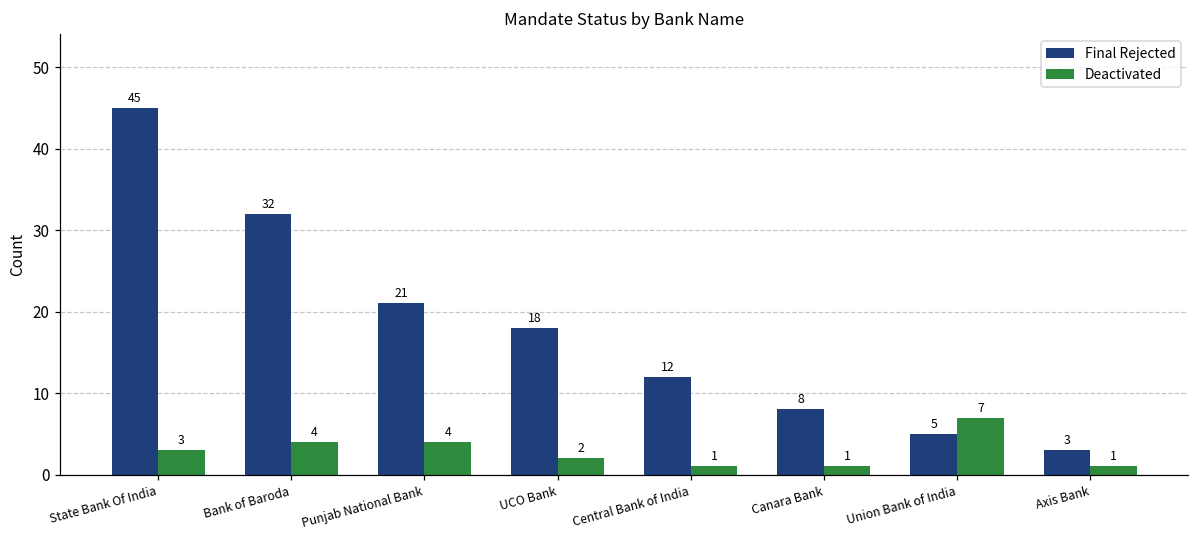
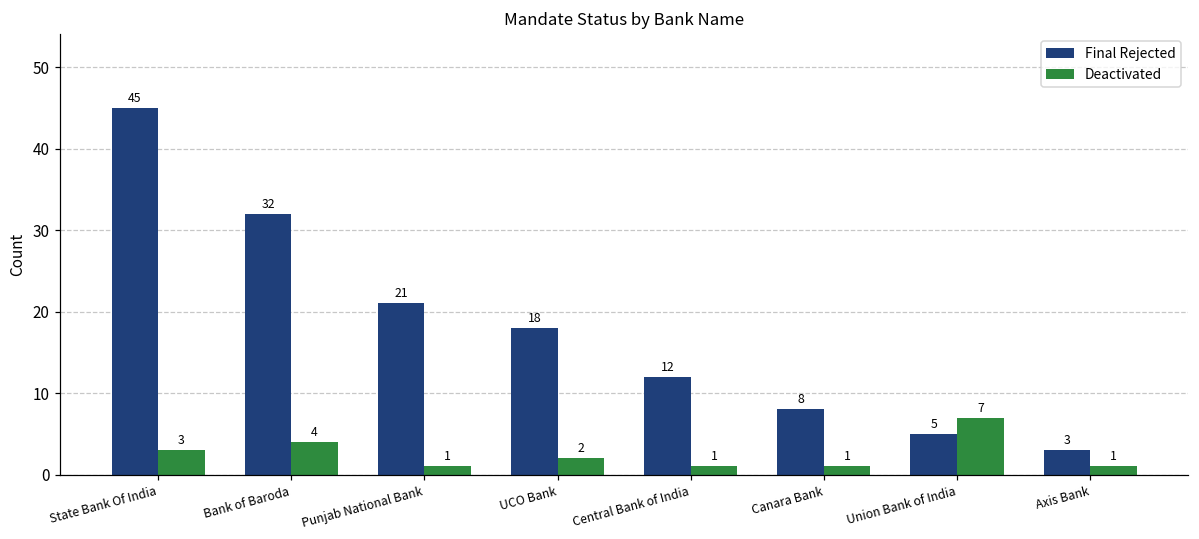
  {
    "Final Rejected": {
      "State Bank Of India": 45,
      "Bank of Baroda": 32,
      "Punjab National Bank": 21,
      "UCO Bank": 18,
      "Central Bank of India": 12,
      "Canara Bank": 8,
      "Union Bank of India": 5,
      "Axis Bank": 3
    },
    "Deactivated": {
      "State Bank Of India": 3,
      "Bank of Baroda": 4,
-     "Punjab National Bank": 4,
+     "Punjab National Bank": 1,
      "UCO Bank": 2,
      "Central Bank of India": 1,
      "Canara Bank": 1,
      "Union Bank of India": 7,
      "Axis Bank": 1
    }
  }
